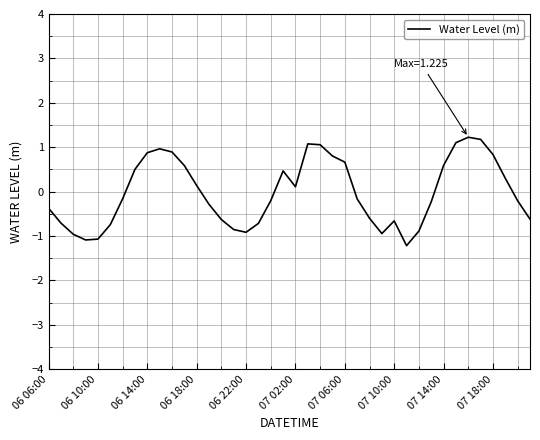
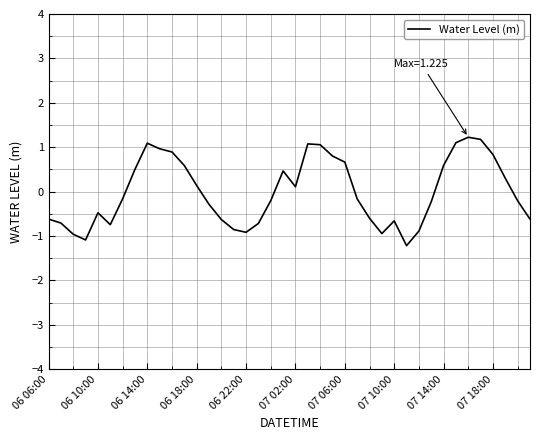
  {
-   "06 06:00": -0.4,
-   "06 10:00": -1.1,
-   "06 14:00": 0.9,
+   "06 06:00": -0.6,
+   "06 10:00": -0.5,
+   "06 14:00": 1.1,
    "06 18:00": 0.1,
    "06 22:00": -0.9,
    "07 02:00": 0.1,
    "07 06:00": 0.7,
    "07 10:00": -0.7,
    "07 14:00": 0.6,
    "07 18:00": 0.8
  }
